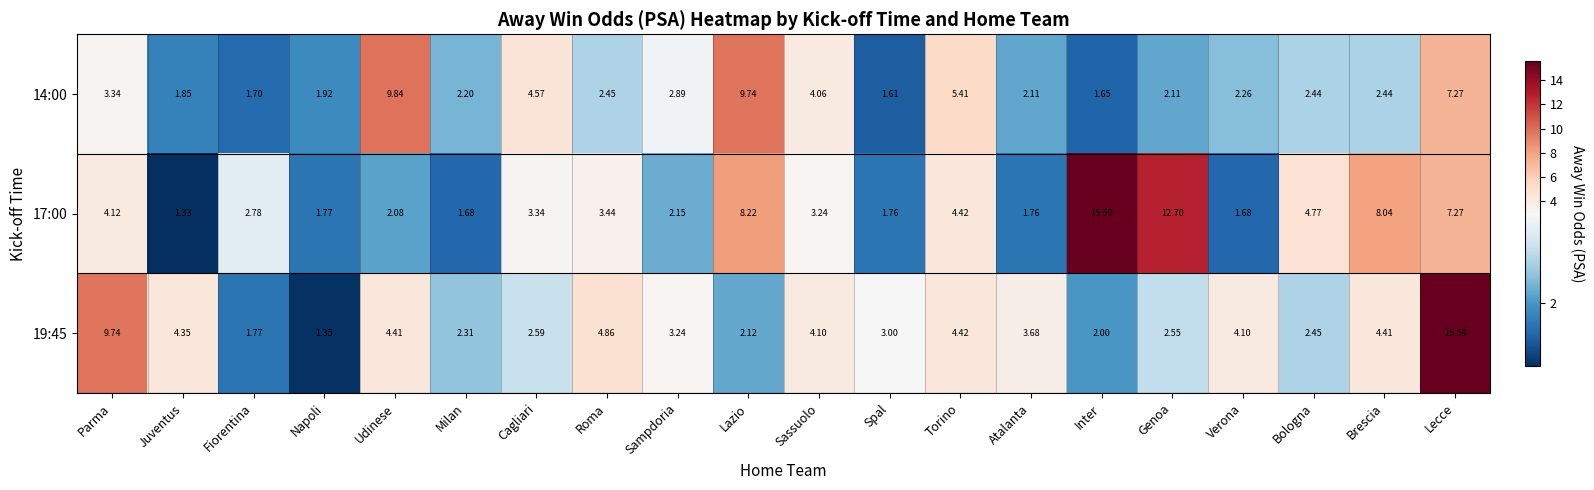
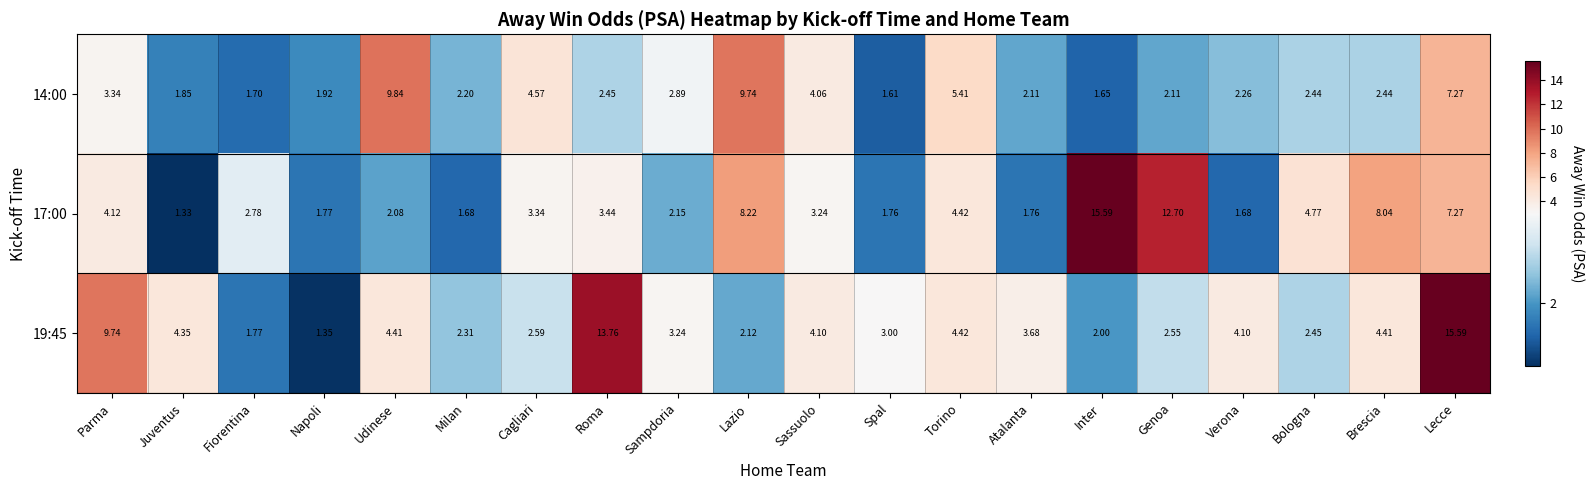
  {
    "14:00": {
      "Parma": 3.34,
      "Juventus": 1.85,
      "Fiorentina": 1.70,
      "Napoli": 1.92,
      "Udinese": 9.84,
      "Milan": 2.20,
      "Cagliari": 4.57,
      "Roma": 2.45,
      "Sampdoria": 2.89,
      "Lazio": 9.74,
      "Sassuolo": 4.06,
      "Spal": 1.61,
      "Torino": 5.41,
      "Atalanta": 2.11,
      "Inter": 1.65,
      "Genoa": 2.11,
      "Verona": 2.26,
      "Bologna": 2.44,
      "Brescia": 2.44,
      "Lecce": 7.27
    },
    "17:00": {
      "Parma": 4.12,
      "Juventus": 1.33,
      "Fiorentina": 2.78,
      "Napoli": 1.77,
      "Udinese": 2.08,
      "Milan": 1.68,
      "Cagliari": 3.34,
      "Roma": 3.44,
      "Sampdoria": 2.15,
      "Lazio": 8.22,
      "Sassuolo": 3.24,
      "Spal": 1.76,
      "Torino": 4.42,
      "Atalanta": 1.76,
      "Inter": 15.59,
      "Genoa": 12.70,
      "Verona": 1.68,
      "Bologna": 4.77,
      "Brescia": 8.04,
      "Lecce": 7.27
    },
    "19:45": {
      "Parma": 9.74,
      "Juventus": 4.35,
      "Fiorentina": 1.77,
      "Napoli": 1.35,
      "Udinese": 4.41,
      "Milan": 2.31,
      "Cagliari": 2.59,
-     "Roma": 4.86,
+     "Roma": 13.76,
      "Sampdoria": 3.24,
      "Lazio": 2.12,
      "Sassuolo": 4.10,
      "Spal": 3.00,
      "Torino": 4.42,
      "Atalanta": 3.68,
      "Inter": 2.00,
      "Genoa": 2.55,
      "Verona": 4.10,
      "Bologna": 2.45,
      "Brescia": 4.41,
      "Lecce": 15.59
    }
  }
